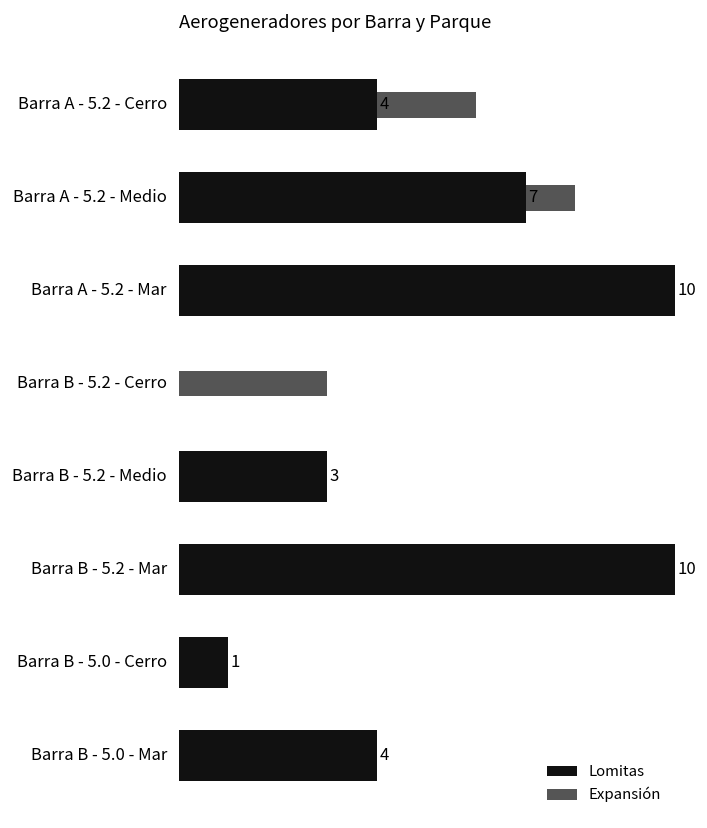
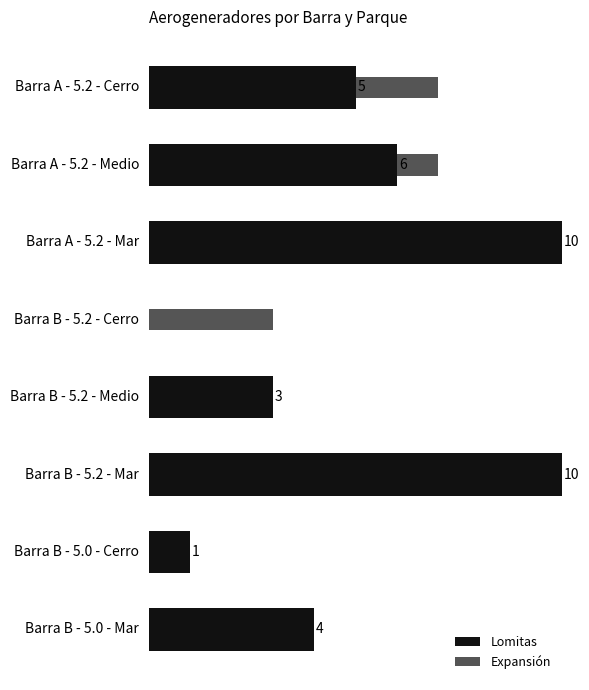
  {
    "Lomitas": {
-     "Barra A - 5.2 - Cerro": 4,
-     "Barra A - 5.2 - Medio": 7,
+     "Barra A - 5.2 - Cerro": 5,
+     "Barra A - 5.2 - Medio": 6,
      "Barra A - 5.2 - Mar": 10,
      "Barra B - 5.2 - Medio": 3,
      "Barra B - 5.2 - Mar": 10,
      "Barra B - 5.0 - Cerro": 1,
      "Barra B - 5.0 - Mar": 4
    }
  }
